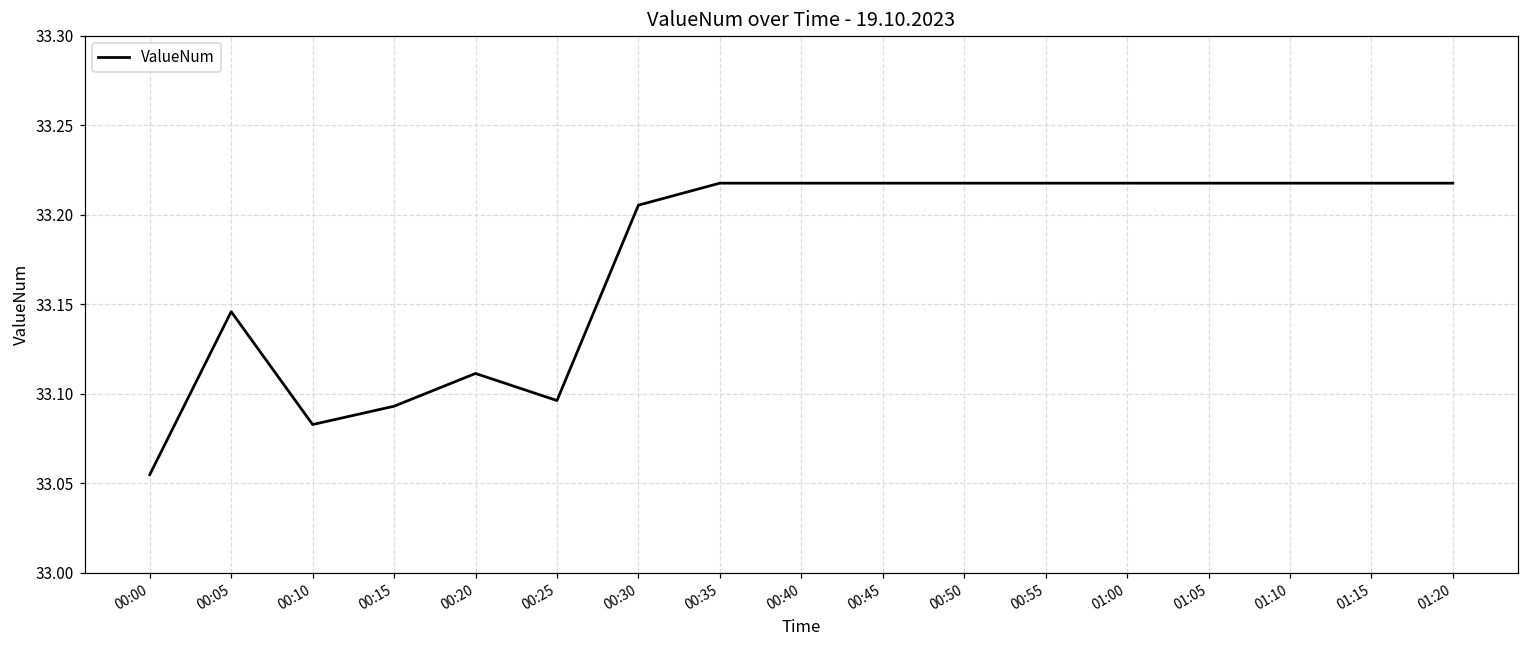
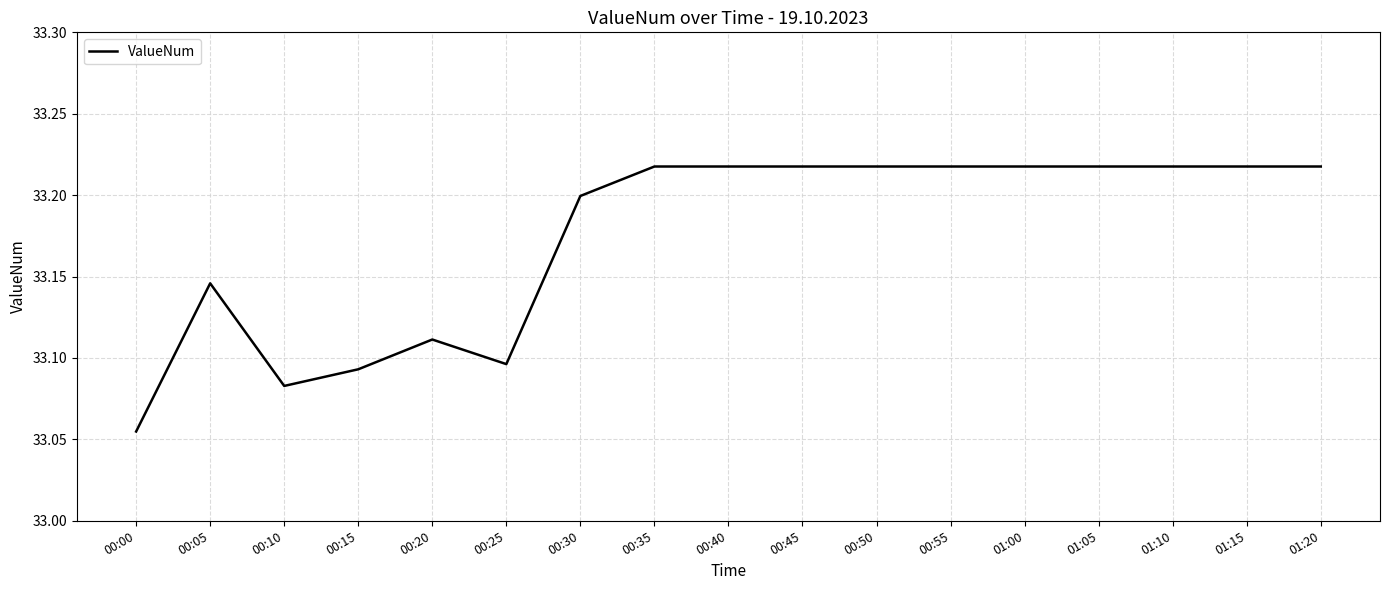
  {
    "00:00": 33.055,
    "00:05": 33.146,
    "00:10": 33.083,
    "00:15": 33.093,
    "00:20": 33.111,
    "00:25": 33.096,
-   "00:30": 33.205,
+   "00:30": 33.200,
    "00:35": 33.218,
    "00:40": 33.218,
    "00:45": 33.218,
    "00:50": 33.218,
    "00:55": 33.218,
    "01:00": 33.218,
    "01:05": 33.218,
    "01:10": 33.218,
    "01:15": 33.218,
    "01:20": 33.218
  }
